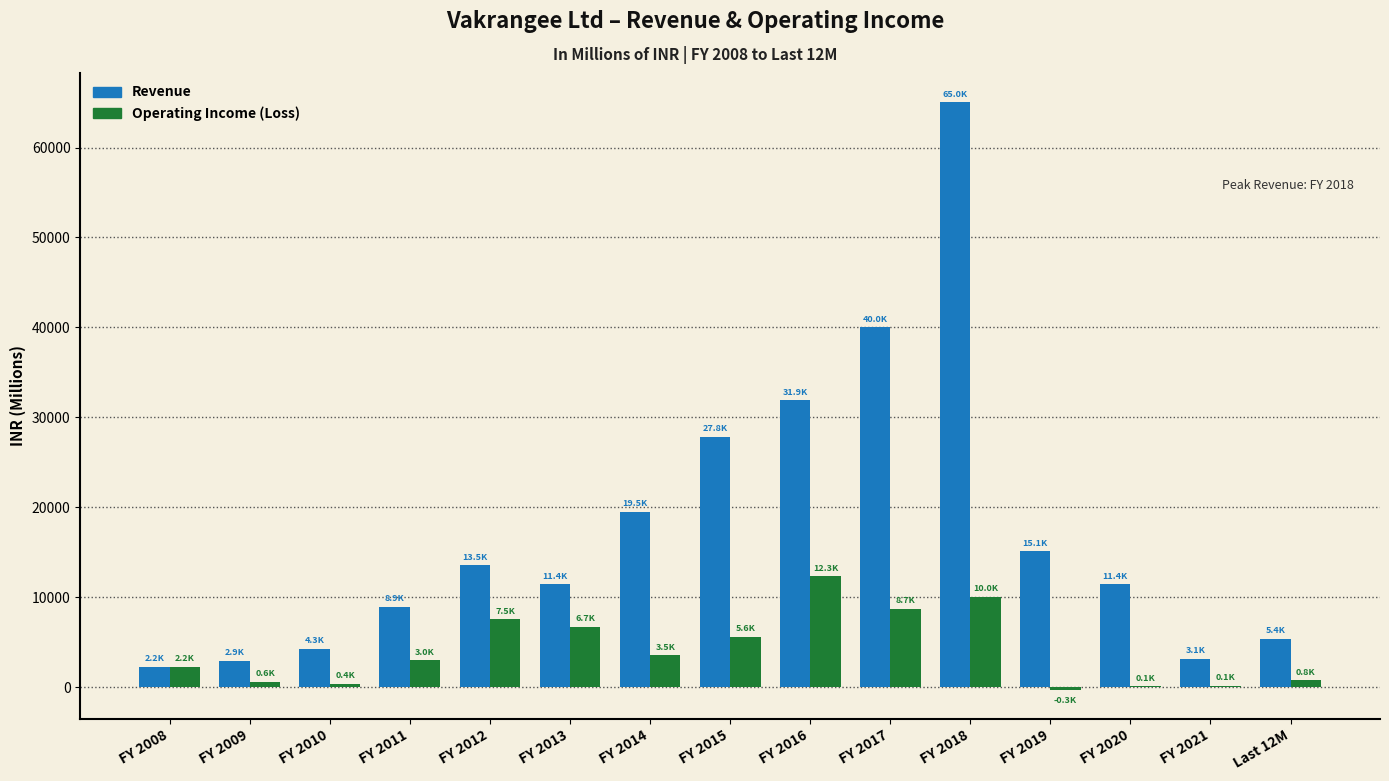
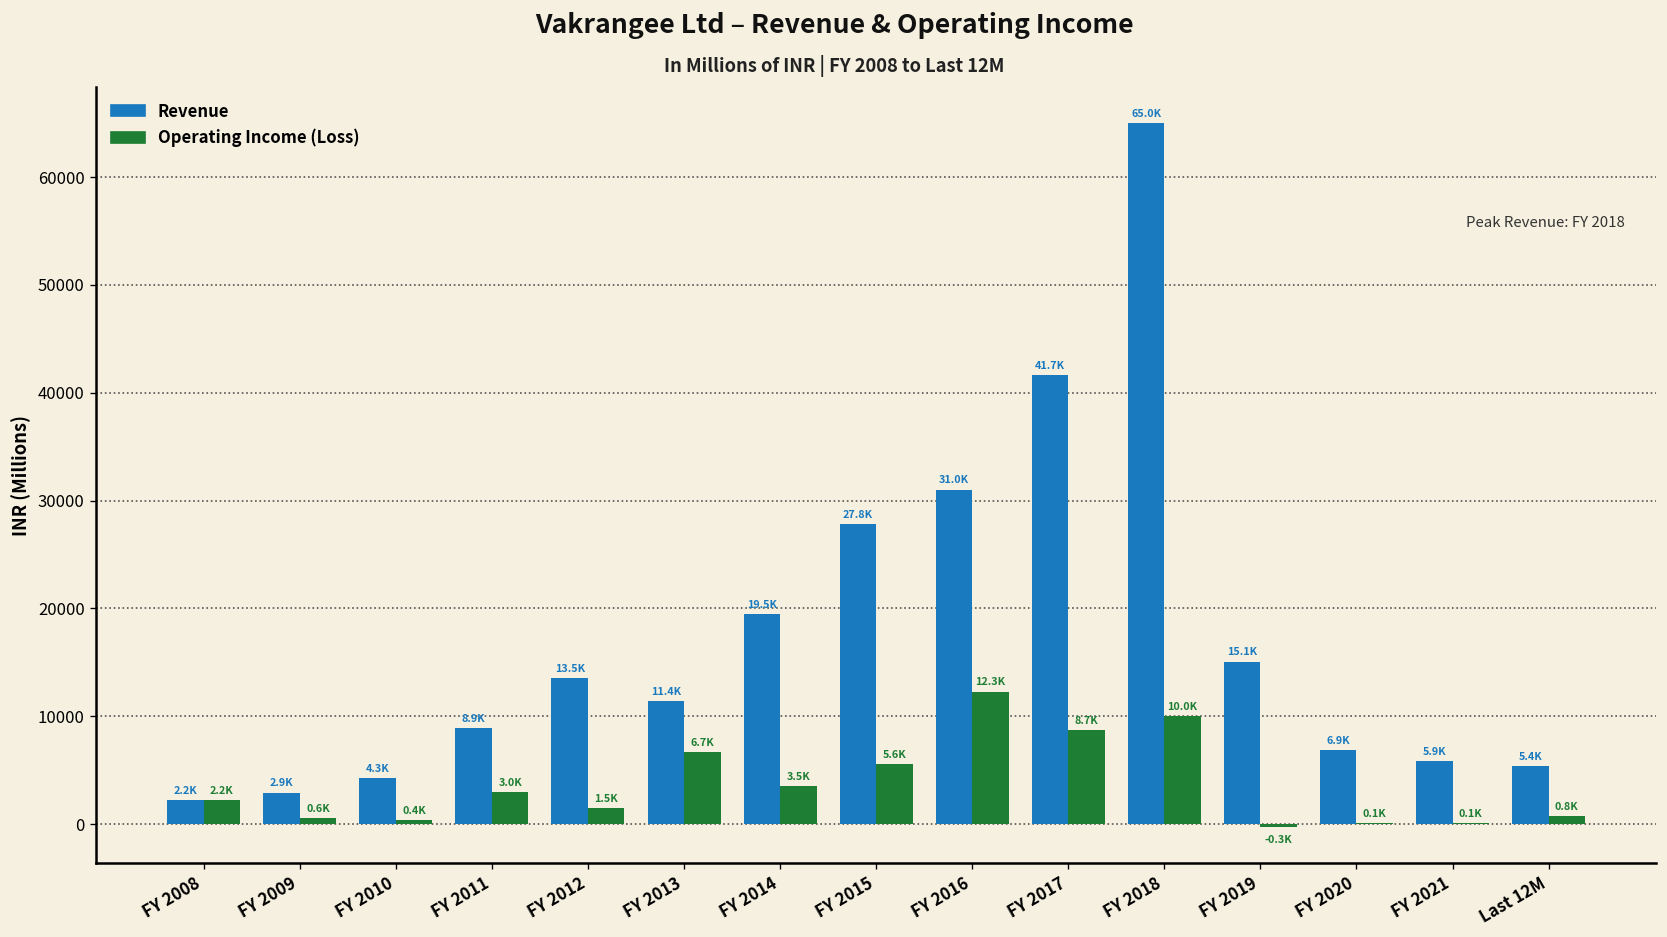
  {
    "Revenue": {
      "FY 2008": "2.2K",
      "FY 2009": "2.9K",
      "FY 2010": "4.3K",
      "FY 2011": "8.9K",
      "FY 2012": "13.5K",
      "FY 2013": "11.4K",
      "FY 2014": "19.5K",
      "FY 2015": "27.8K",
-     "FY 2016": "31.9K",
-     "FY 2017": "40.0K",
+     "FY 2016": "31.0K",
+     "FY 2017": "41.7K",
      "FY 2018": "65.0K",
      "FY 2019": "15.1K",
-     "FY 2020": "11.4K",
-     "FY 2021": "3.1K",
+     "FY 2020": "6.9K",
+     "FY 2021": "5.9K",
      "Last 12M": "5.4K"
    },
    "Operating Income (Loss)": {
      "FY 2008": "2.2K",
      "FY 2009": "0.6K",
      "FY 2010": "0.4K",
      "FY 2011": "3.0K",
-     "FY 2012": "7.5K",
+     "FY 2012": "1.5K",
      "FY 2013": "6.7K",
      "FY 2014": "3.5K",
      "FY 2015": "5.6K",
      "FY 2016": "12.3K",
      "FY 2017": "8.7K",
      "FY 2018": "10.0K",
      "FY 2019": "-0.3K",
      "FY 2020": "0.1K",
      "FY 2021": "0.1K",
      "Last 12M": "0.8K"
    }
  }
